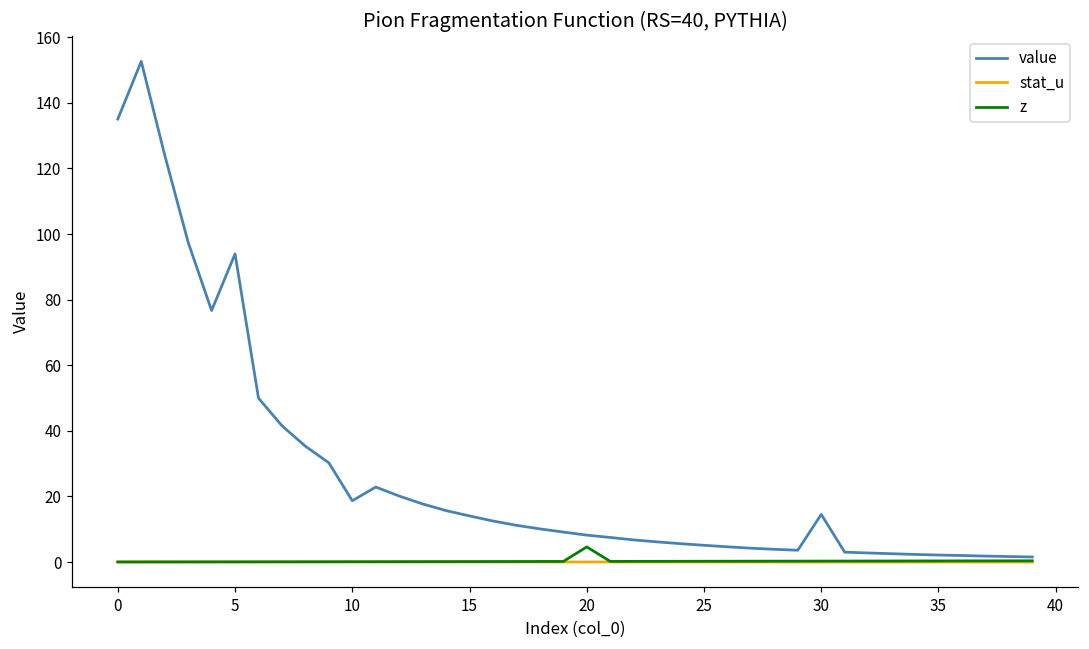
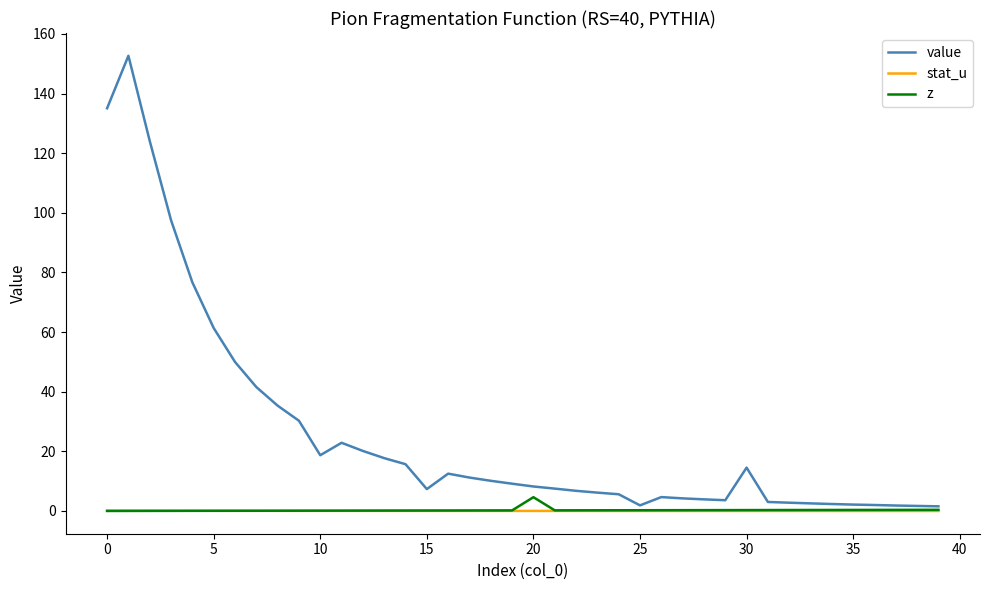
  {
    "value": {
      "0": 135,
-     "5": 94,
+     "5": 61,
      "10": 19,
-     "15": 14,
+     "15": 7,
      "20": 8,
-     "25": 5,
+     "25": 2,
      "30": 15,
      "35": 2
    },
    "stat_u": {
      "20": 0
    },
    "z": {
      "20": 5
    }
  }
